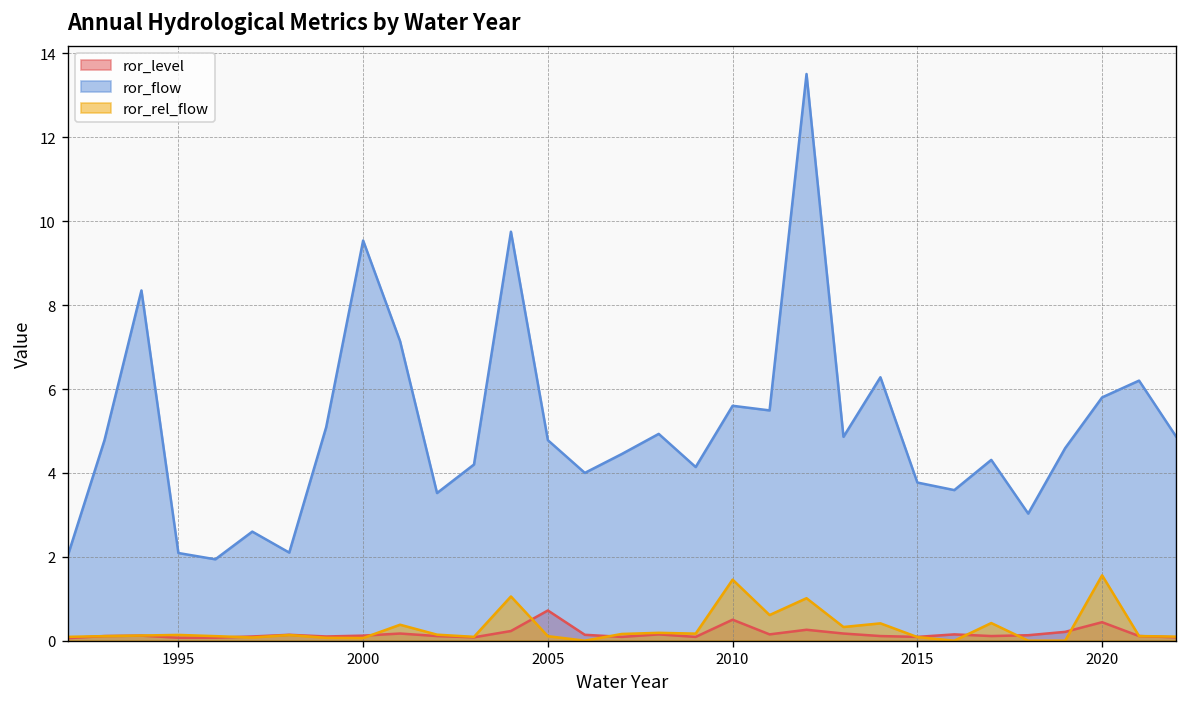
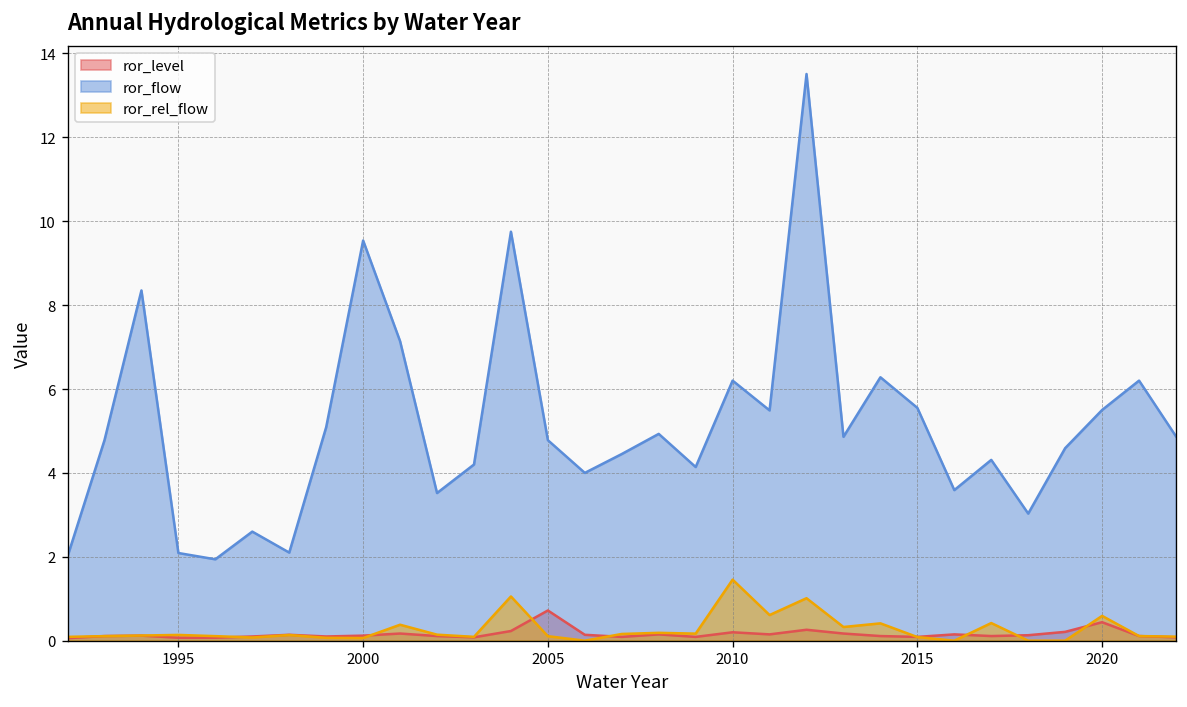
  {
    "ror_level": {
      "2005": 0.7,
-     "2010": 0.5,
+     "2010": 0.2,
      "2020": 0.4
    },
    "ror_flow": {
      "1995": 2.1,
      "2000": 9.5,
      "2005": 4.8,
-     "2010": 5.6,
-     "2015": 3.8,
-     "2020": 5.8
+     "2010": 6.2,
+     "2015": 5.6,
+     "2020": 5.5
    },
    "ror_rel_flow": {
      "2005": 0.1,
      "2010": 1.5,
-     "2020": 1.6
+     "2020": 0.6
    }
  }
